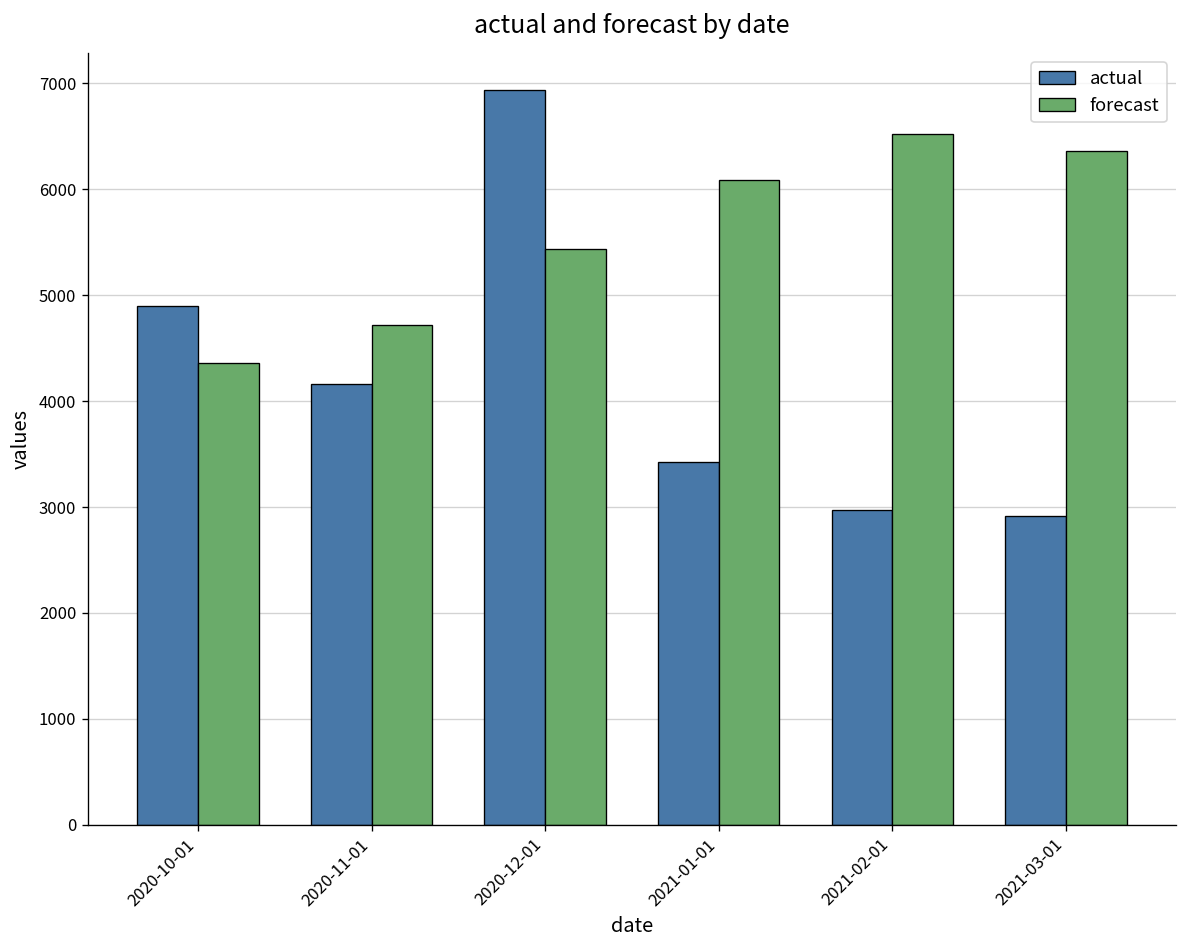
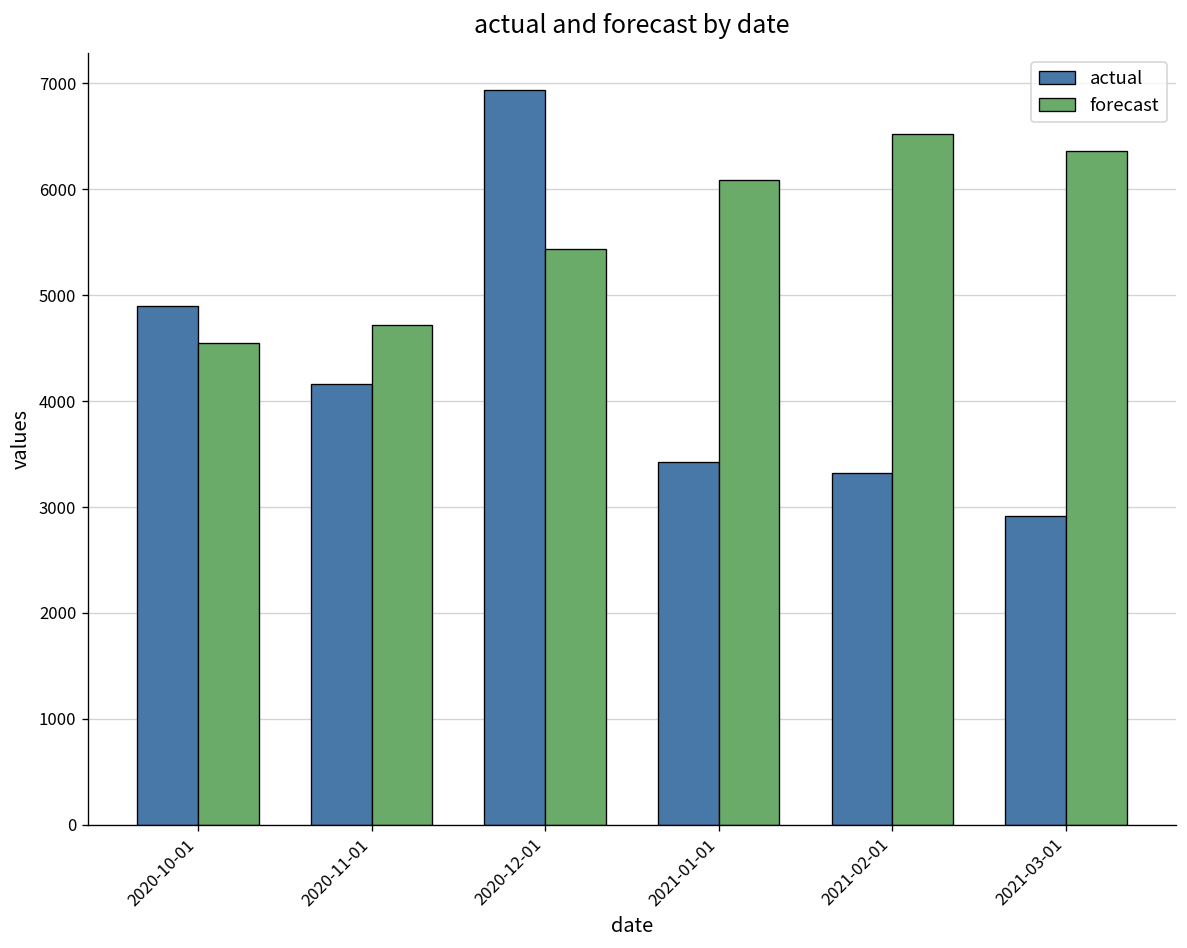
  {
    "actual": {
      "2020-10-01": 4900,
      "2020-11-01": 4200,
      "2020-12-01": 6900,
      "2021-01-01": 3400,
-     "2021-02-01": 3000,
+     "2021-02-01": 3300,
      "2021-03-01": 2900
    },
    "forecast": {
-     "2020-10-01": 4400,
+     "2020-10-01": 4600,
      "2020-11-01": 4700,
      "2020-12-01": 5400,
      "2021-01-01": 6100,
      "2021-02-01": 6500,
      "2021-03-01": 6400
    }
  }
